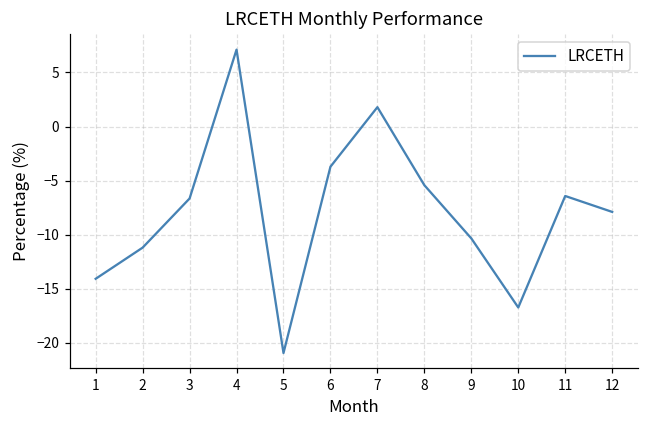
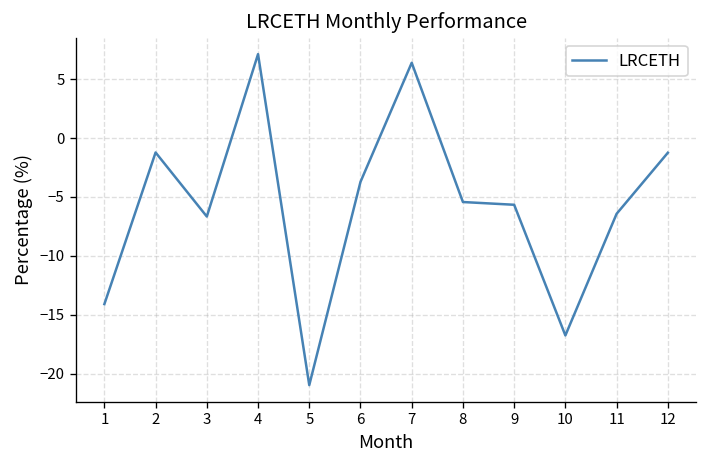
  {
    "1": -14,
-   "2": -11,
+   "2": -1,
    "3": -7,
    "4": 7,
    "5": -21,
    "6": -4,
-   "7": 2,
+   "7": 6,
    "8": -5,
-   "9": -10,
+   "9": -6,
    "10": -17,
    "11": -6,
-   "12": -8
+   "12": -1
  }
